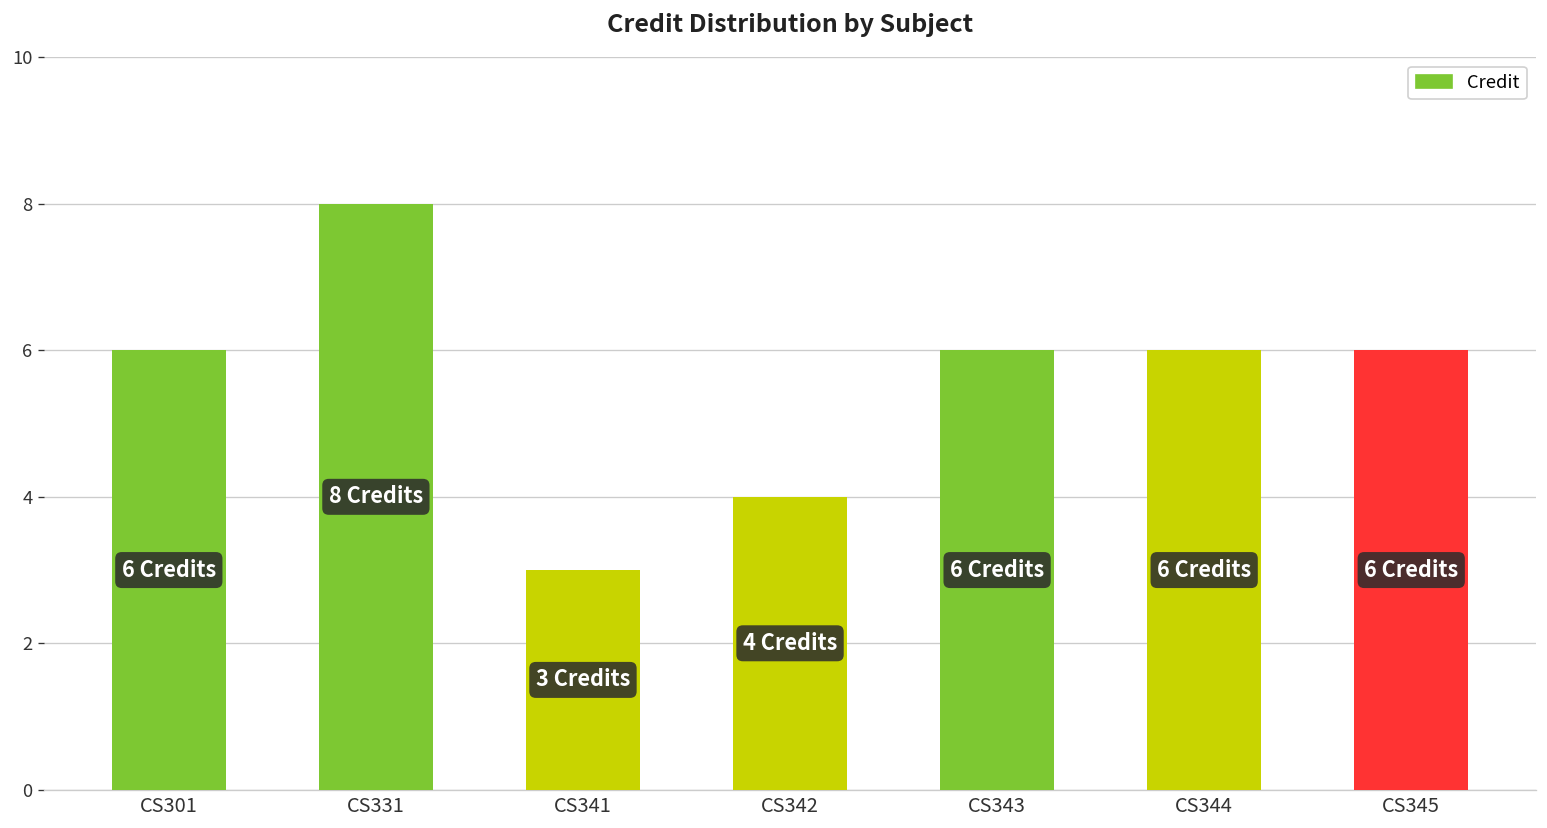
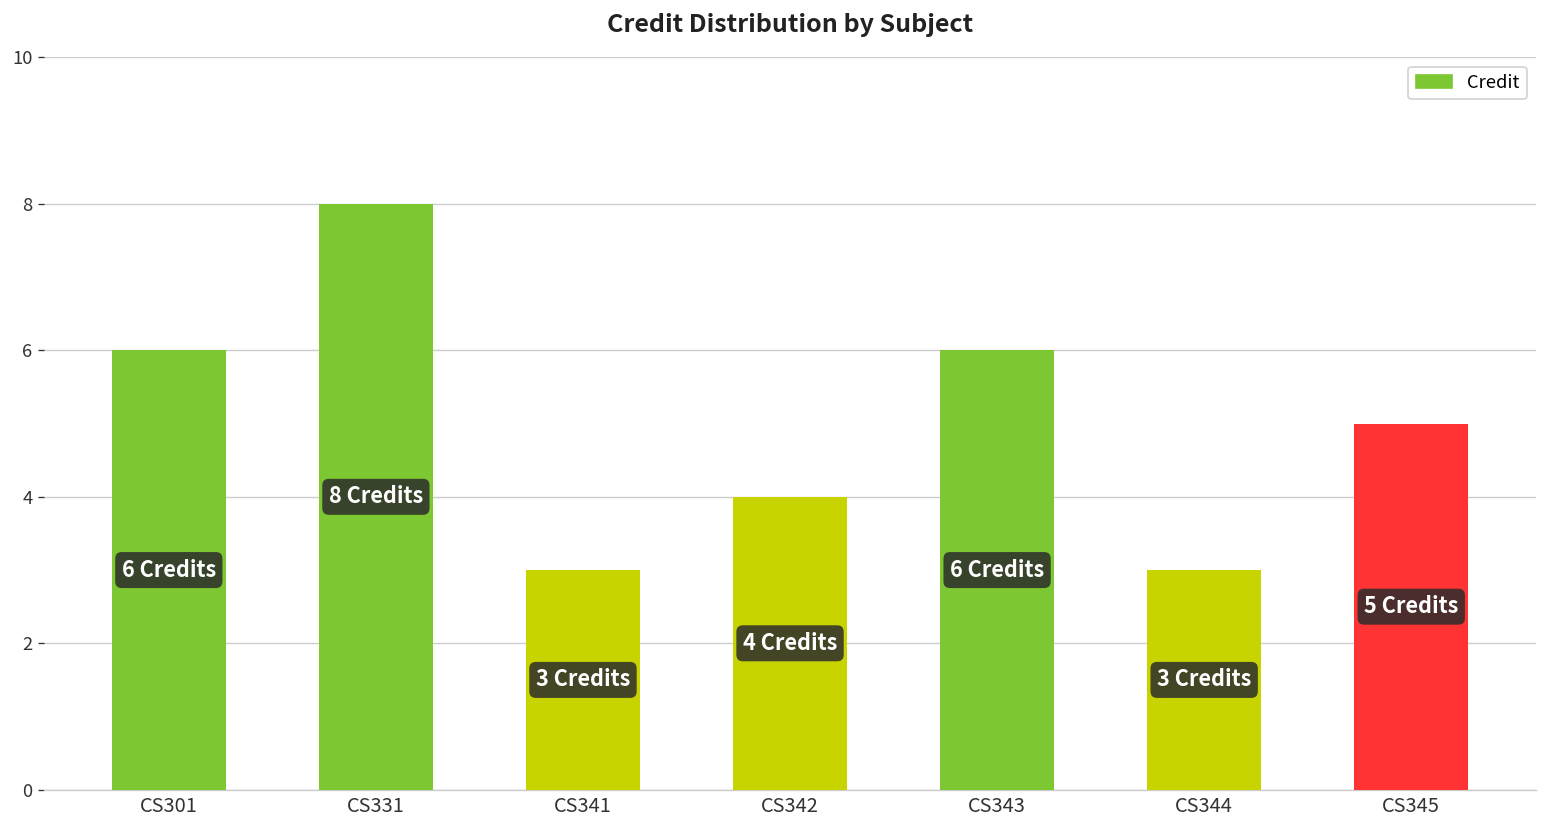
  {
-   "CS344": 6,
-   "CS345": 6
+   "CS344": 3,
+   "CS345": 5
  }
